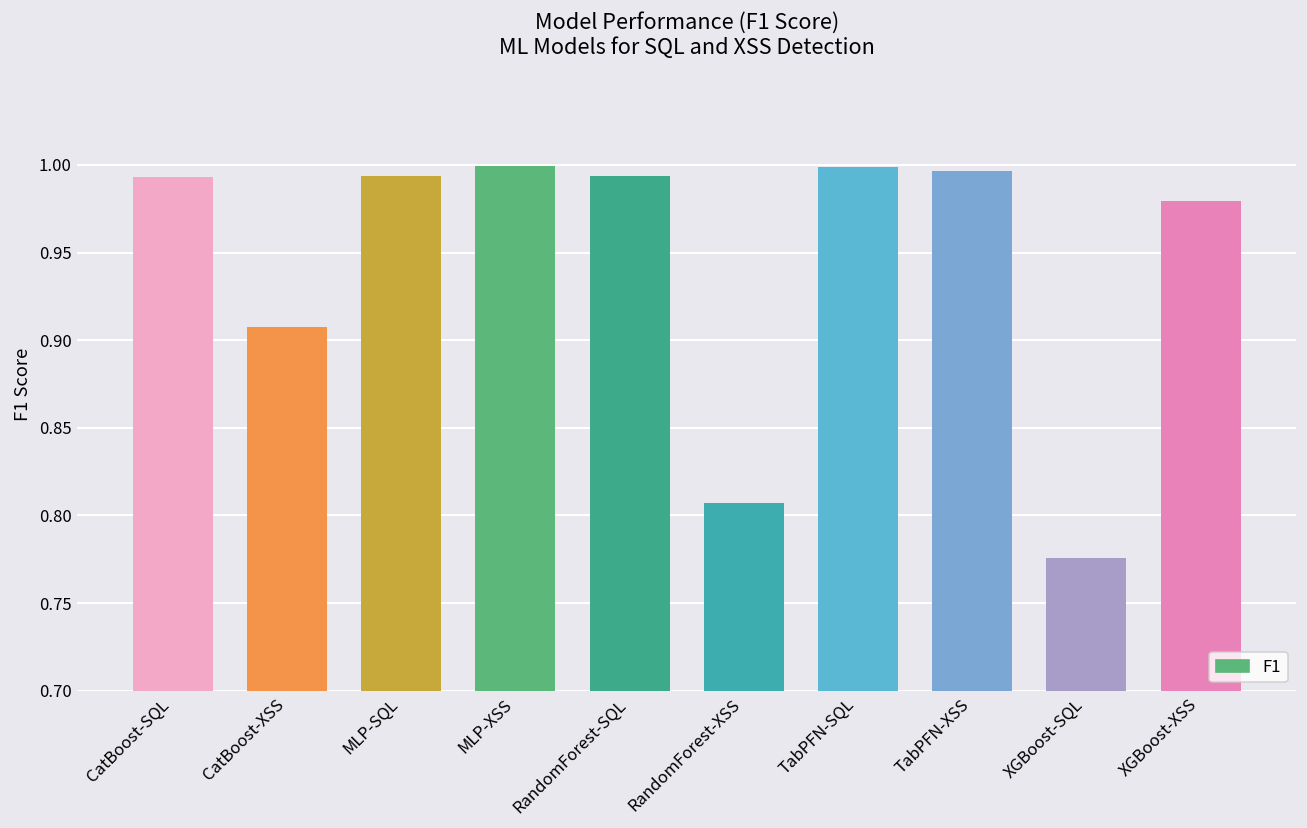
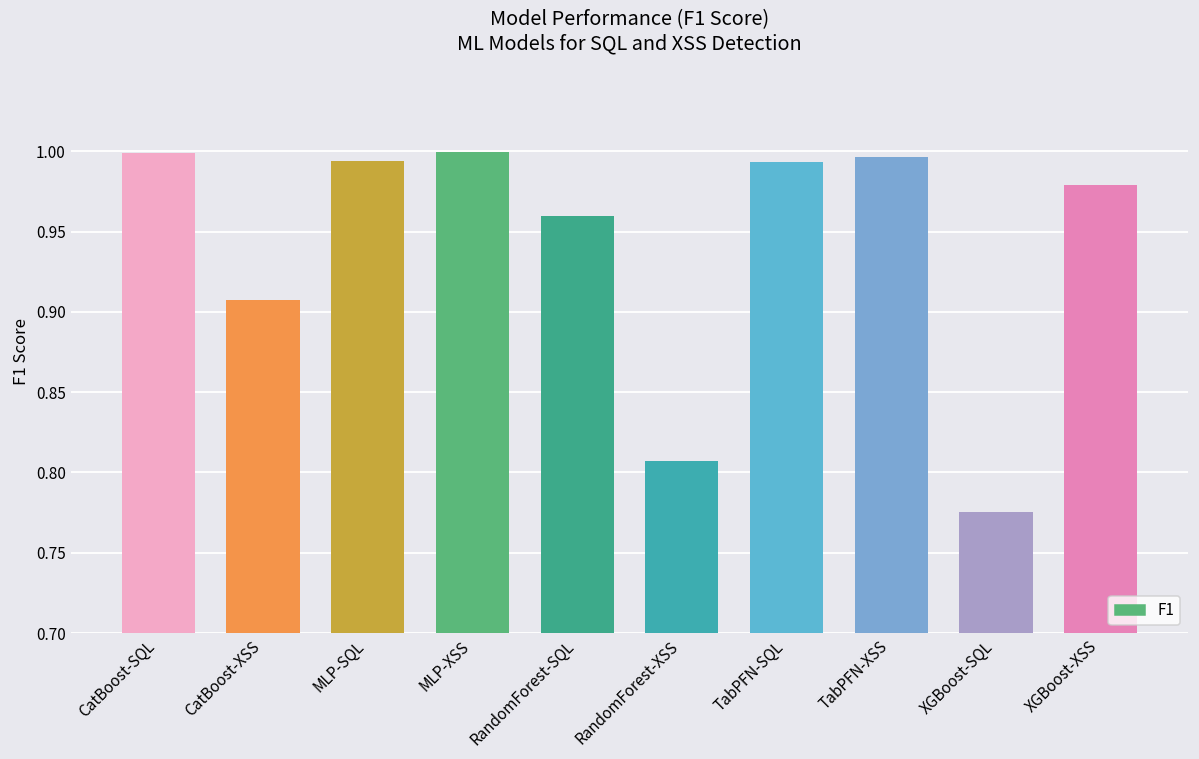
  {
-   "CatBoost-SQL": 0.993,
+   "CatBoost-SQL": 0.999,
    "CatBoost-XSS": 0.908,
    "MLP-SQL": 0.994,
    "MLP-XSS": 1.000,
-   "RandomForest-SQL": 0.994,
+   "RandomForest-SQL": 0.959,
    "RandomForest-XSS": 0.807,
-   "TabPFN-SQL": 0.999,
+   "TabPFN-SQL": 0.993,
    "TabPFN-XSS": 0.997,
    "XGBoost-SQL": 0.776,
    "XGBoost-XSS": 0.979
  }
